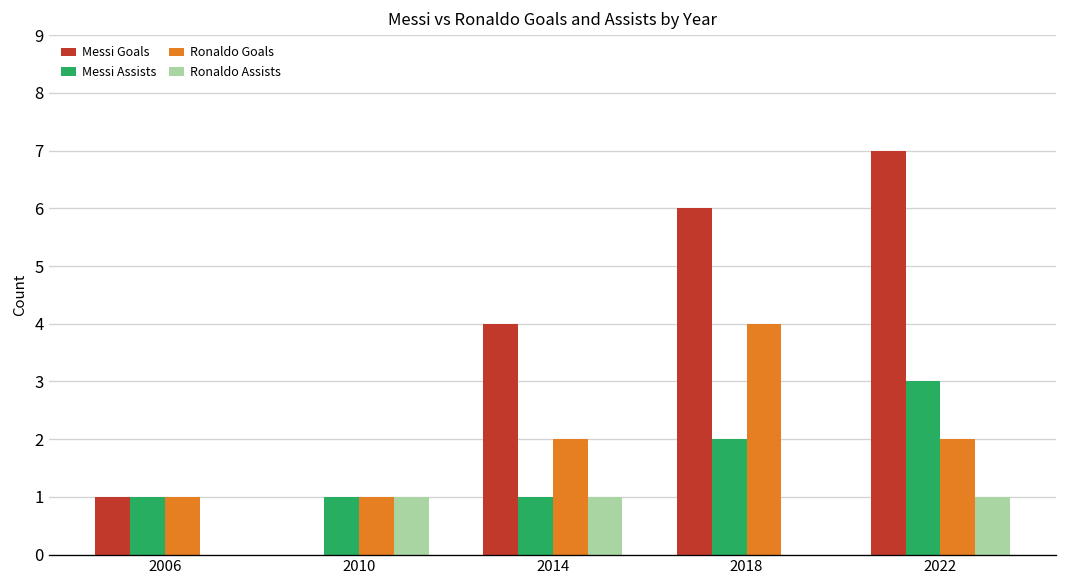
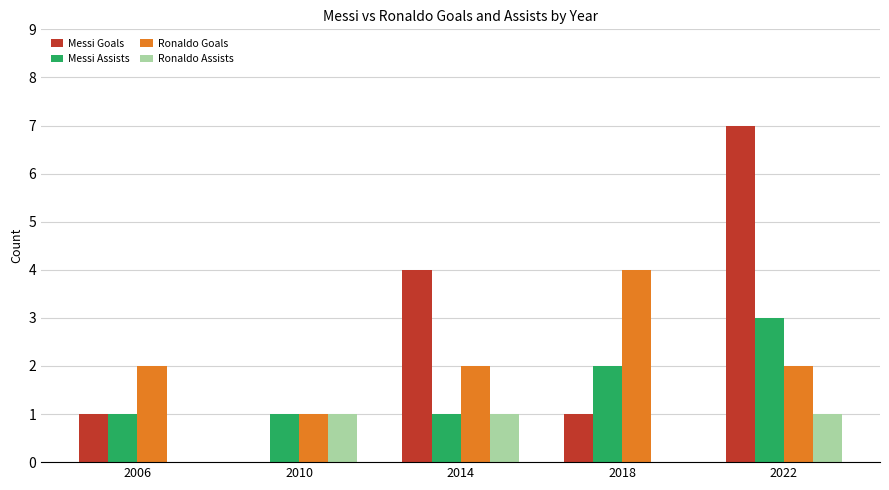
  {
    "Messi Goals": {
      "2006": 1,
      "2010": 0,
      "2014": 4,
-     "2018": 6,
+     "2018": 1,
      "2022": 7
    },
    "Messi Assists": {
      "2006": 1,
      "2010": 1,
      "2014": 1,
      "2018": 2,
      "2022": 3
    },
    "Ronaldo Goals": {
-     "2006": 1,
+     "2006": 2,
      "2010": 1,
      "2014": 2,
      "2018": 4,
      "2022": 2
    },
    "Ronaldo Assists": {
      "2006": 0,
      "2010": 1,
      "2014": 1,
      "2018": 0,
      "2022": 1
    }
  }
